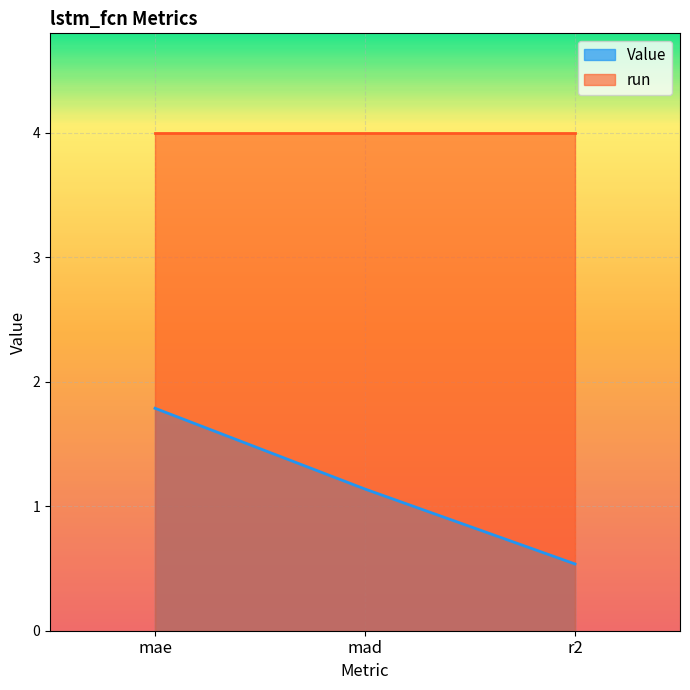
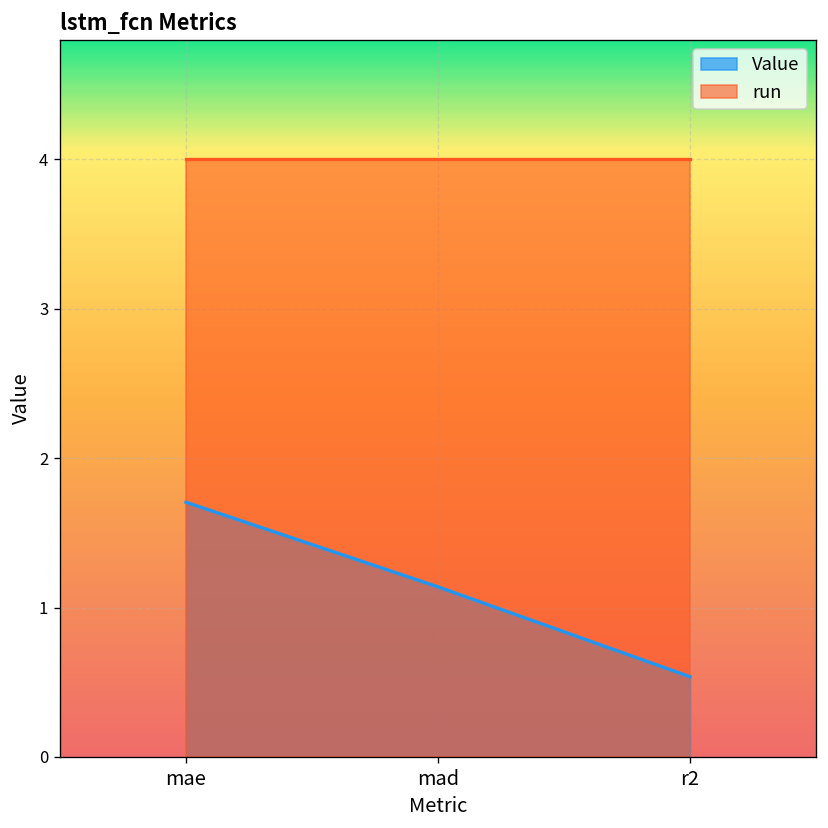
  {
    "Value": {
-     "mae": 1.79,
+     "mae": 1.70,
      "mad": 1.14,
      "r2": 0.54
    },
    "run": {
      "mae": 4.00,
      "mad": 4.00,
      "r2": 4.00
    }
  }
